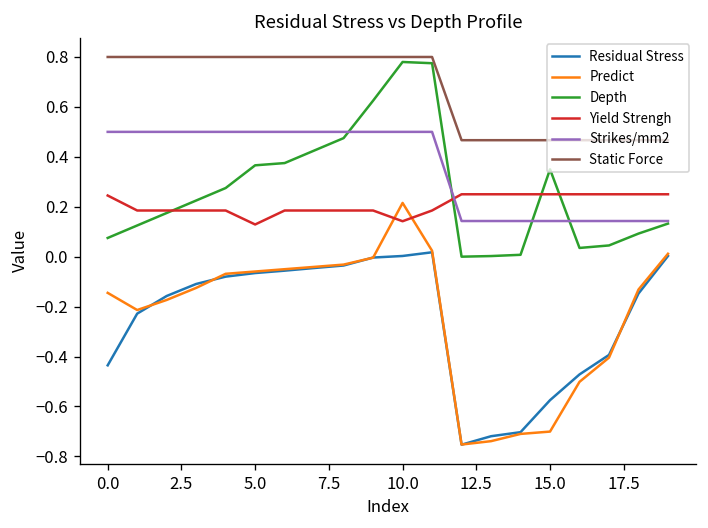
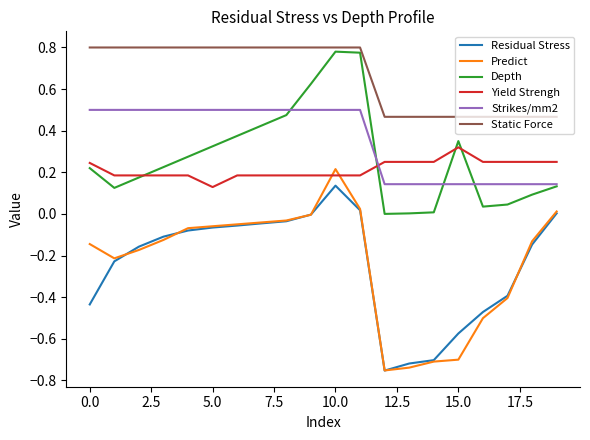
  {
    "Residual Stress": {
      "0.0": -0.44,
-     "10.0": 0.00,
+     "10.0": 0.14,
      "15.0": -0.57
    },
    "Predict": {
      "0.0": -0.14,
      "10.0": 0.22,
      "15.0": -0.70
    },
    "Depth": {
-     "0.0": 0.08,
-     "5.0": 0.37,
+     "0.0": 0.22,
+     "5.0": 0.33,
      "10.0": 0.78,
      "15.0": 0.35
    },
    "Yield Strengh": {
      "0.0": 0.25,
      "5.0": 0.13,
-     "10.0": 0.14,
-     "15.0": 0.25
+     "10.0": 0.19,
+     "15.0": 0.32
    },
    "Strikes/mm2": {
      "0.0": 0.50,
      "5.0": 0.50,
      "10.0": 0.50,
      "15.0": 0.14
    },
    "Static Force": {
      "0.0": 0.80,
      "5.0": 0.80,
      "10.0": 0.80
    }
  }
